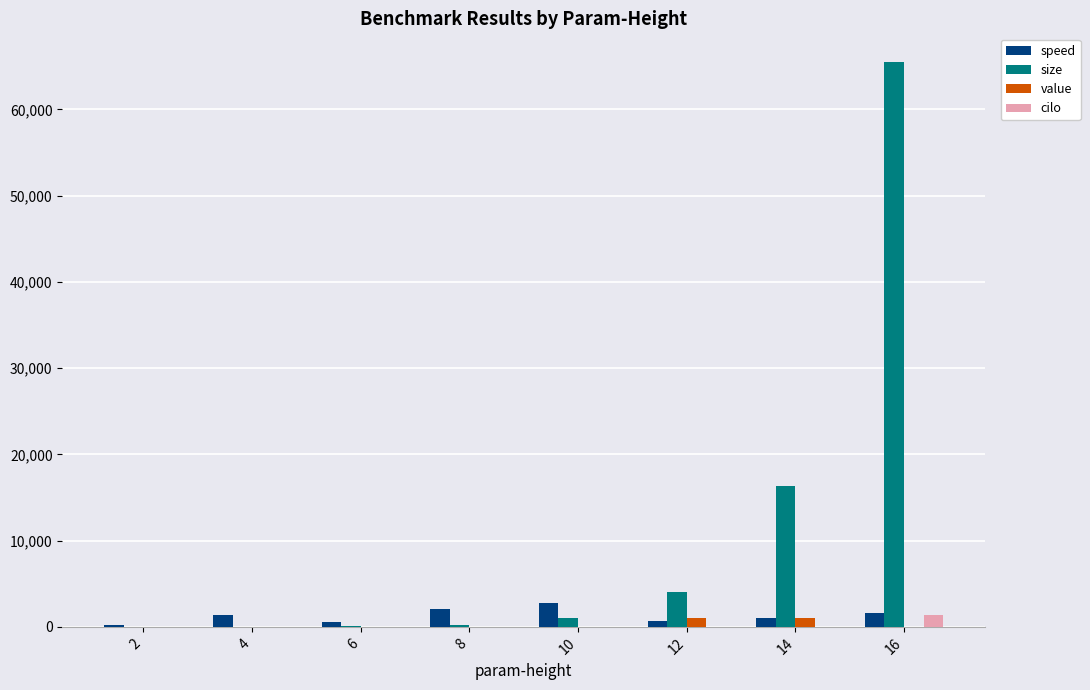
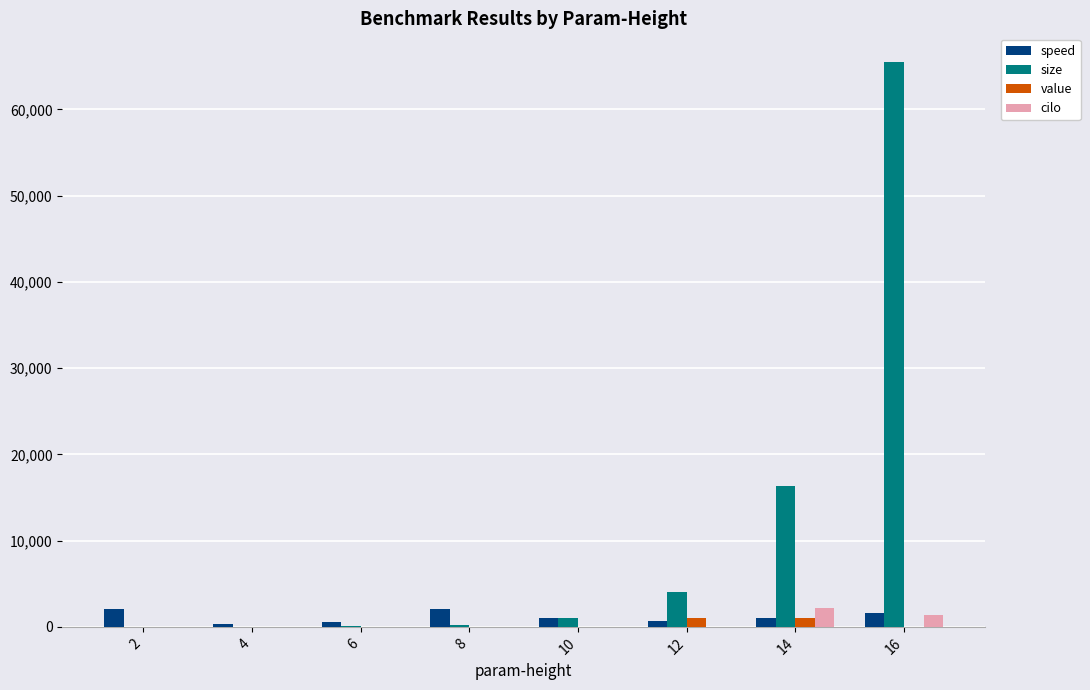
  {
    "speed": {
-     "2": "0",
-     "4": "1,000",
+     "2": "2,000",
+     "4": "0",
      "6": "1,000",
      "8": "2,000",
-     "10": "3,000",
+     "10": "1,000",
      "12": "1,000",
      "14": "1,000",
      "16": "2,000"
    },
    "size": {
      "10": "1,000",
      "12": "4,000",
      "14": "16,000",
      "16": "66,000"
    },
    "value": {
      "12": "1,000",
      "14": "1,000"
    },
    "cilo": {
-     "14": "0",
+     "14": "2,000",
      "16": "1,000"
    }
  }
